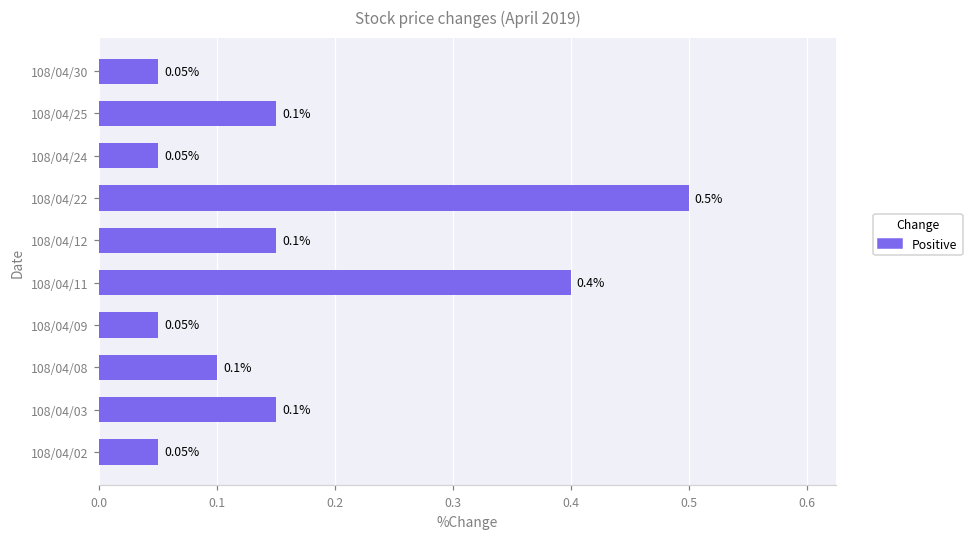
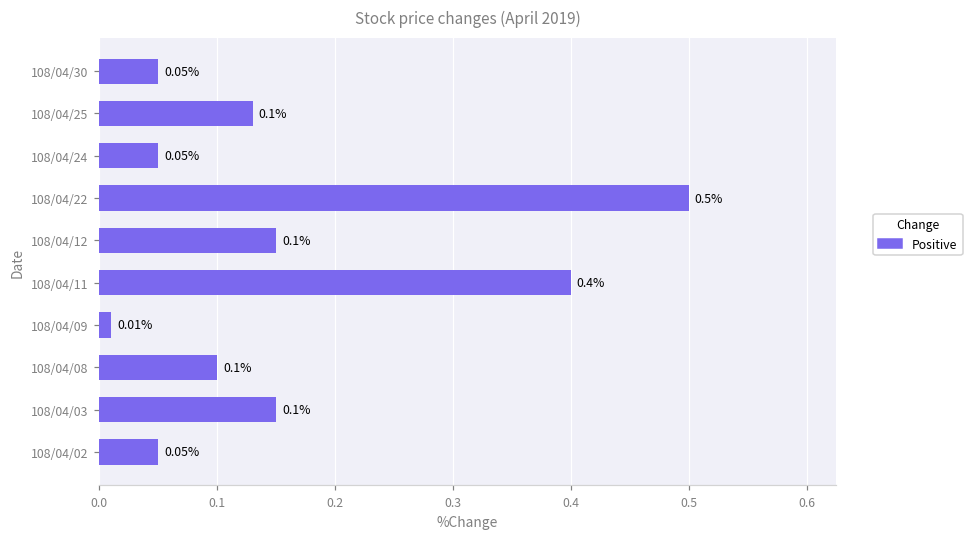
  {
    "108/04/30": "0.05%",
-   "108/04/25": "0.15",
+   "108/04/25": "0.13",
    "108/04/24": "0.05%",
    "108/04/22": "0.5%",
    "108/04/12": "0.1%",
    "108/04/11": "0.4%",
-   "108/04/09": "0.05%",
+   "108/04/09": "0.01%",
    "108/04/08": "0.1%",
    "108/04/03": "0.1%",
    "108/04/02": "0.05%"
  }
